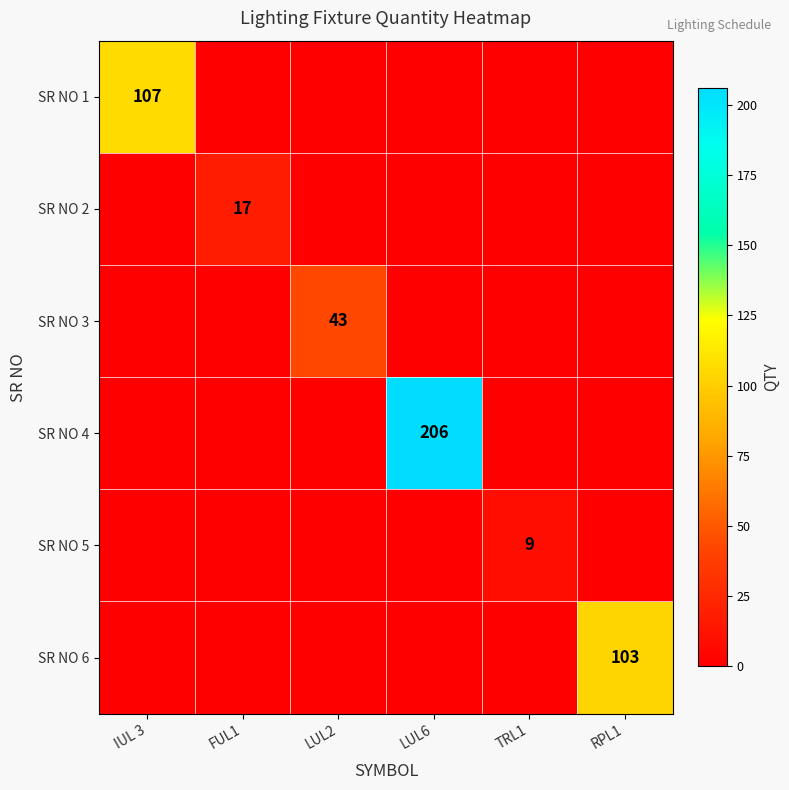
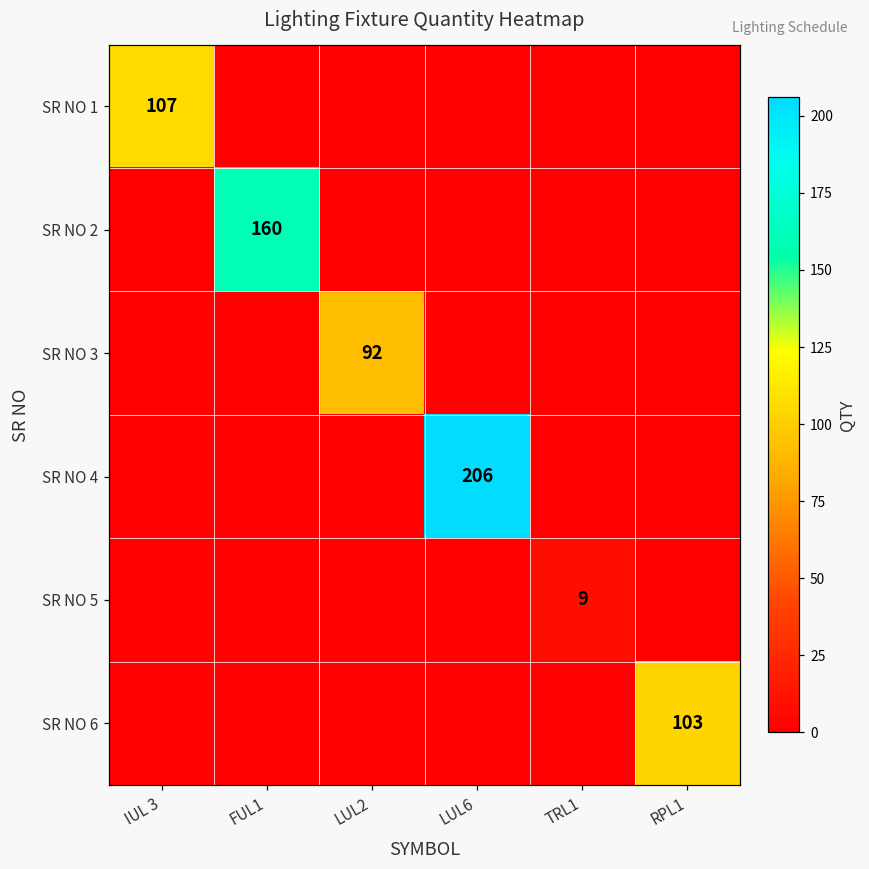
  {
    "SR NO 1": {
      "IUL 3": 107
    },
    "SR NO 2": {
-     "FUL1": 17
+     "FUL1": 160
    },
    "SR NO 3": {
-     "LUL2": 43
+     "LUL2": 92
    },
    "SR NO 4": {
      "LUL6": 206
    },
    "SR NO 5": {
      "TRL1": 9
    },
    "SR NO 6": {
      "RPL1": 103
    }
  }
